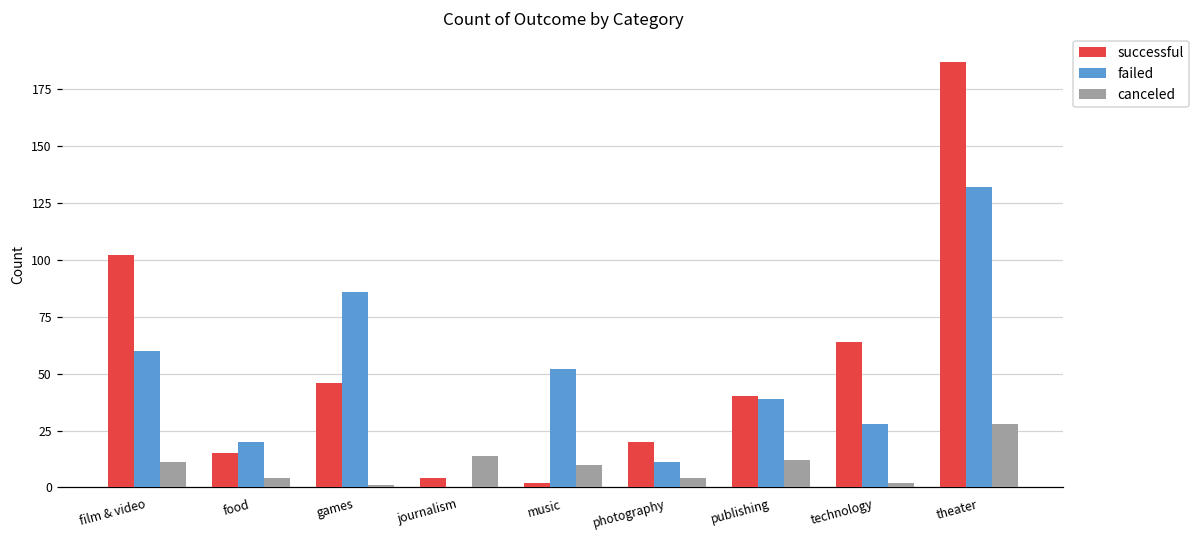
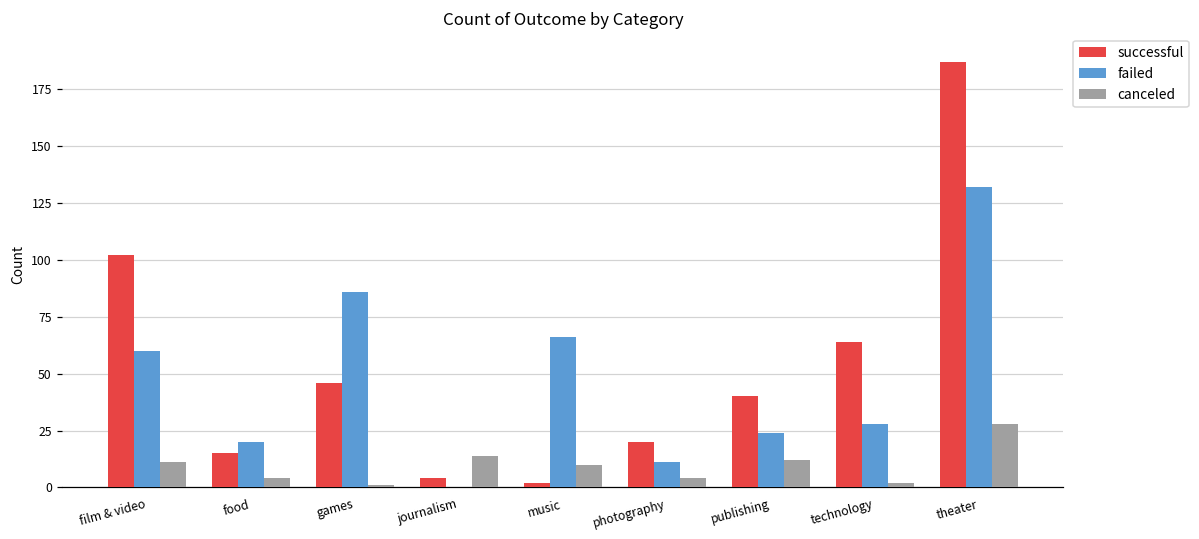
  {
    "successful": {
      "film & video": 102,
      "food": 15,
      "games": 46,
      "journalism": 4,
      "music": 2,
      "photography": 20,
      "publishing": 40,
      "technology": 64,
      "theater": 187
    },
    "failed": {
      "film & video": 60,
      "food": 20,
      "games": 86,
      "journalism": 0,
-     "music": 52,
+     "music": 66,
      "photography": 11,
-     "publishing": 39,
+     "publishing": 24,
      "technology": 28,
      "theater": 132
    },
    "canceled": {
      "film & video": 11,
      "food": 4,
      "journalism": 14,
      "music": 10,
      "photography": 4,
      "publishing": 12,
      "technology": 2,
      "theater": 28
    }
  }
